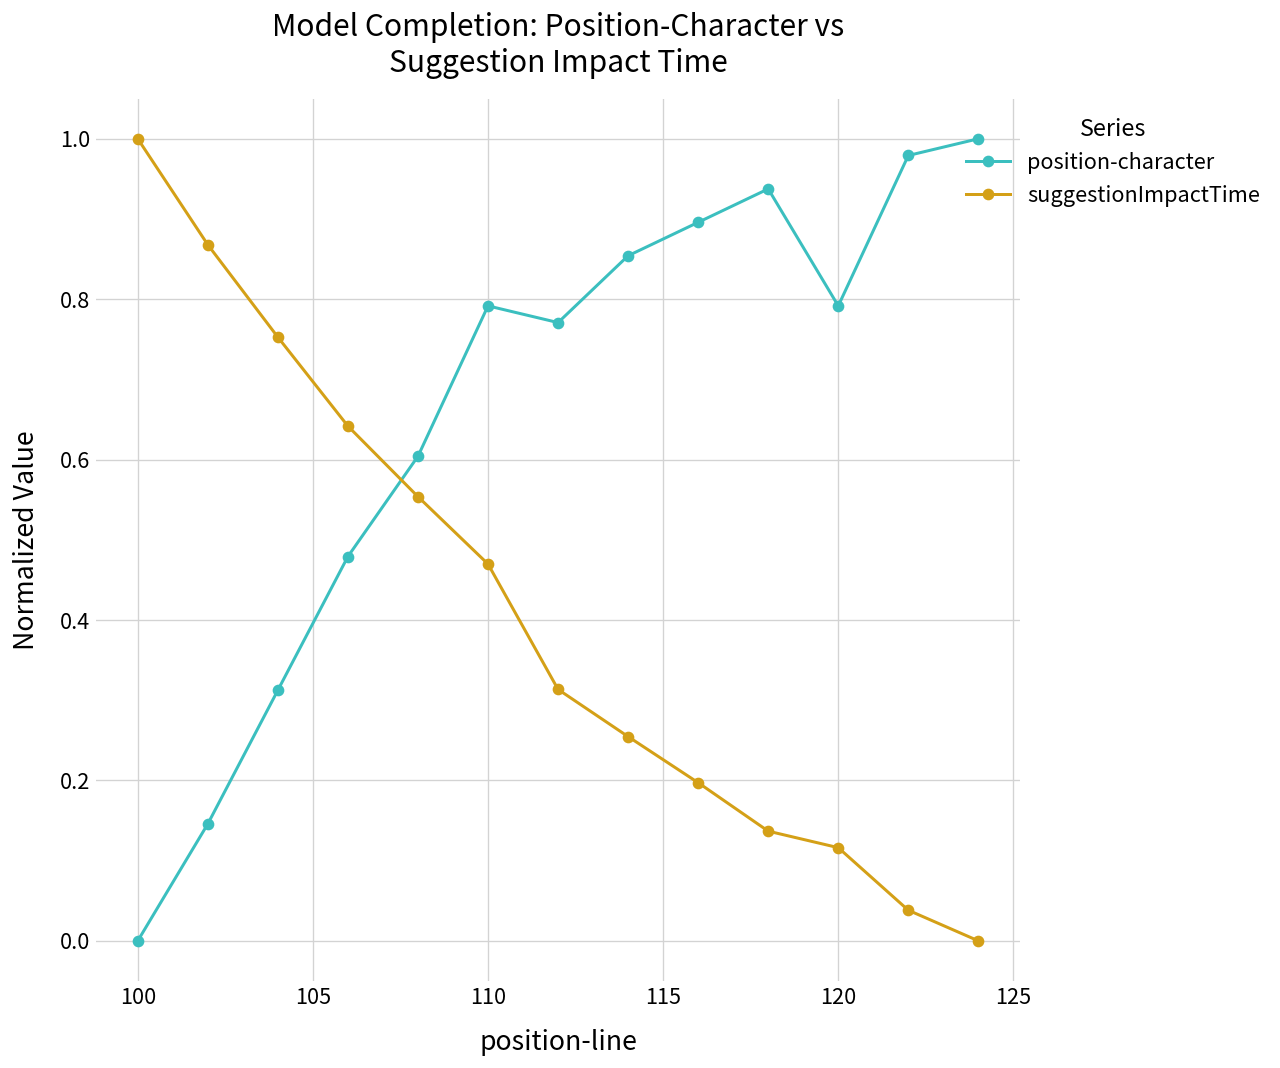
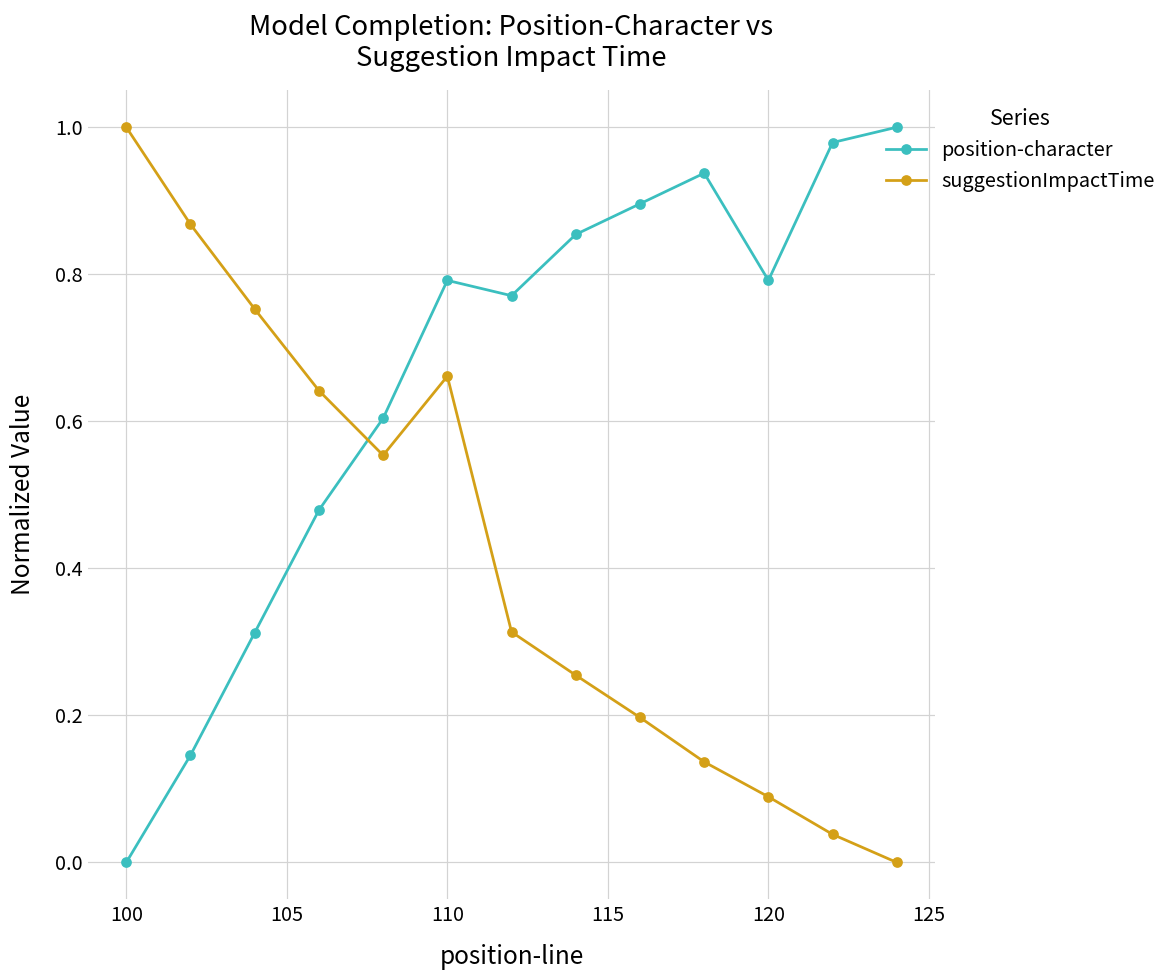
  {
    "position-character": {
      "100": 0.00,
      "110": 0.79,
      "120": 0.79
    },
    "suggestionImpactTime": {
      "100": 1.00,
-     "110": 0.47,
-     "120": 0.12
+     "110": 0.66,
+     "120": 0.09
    }
  }
